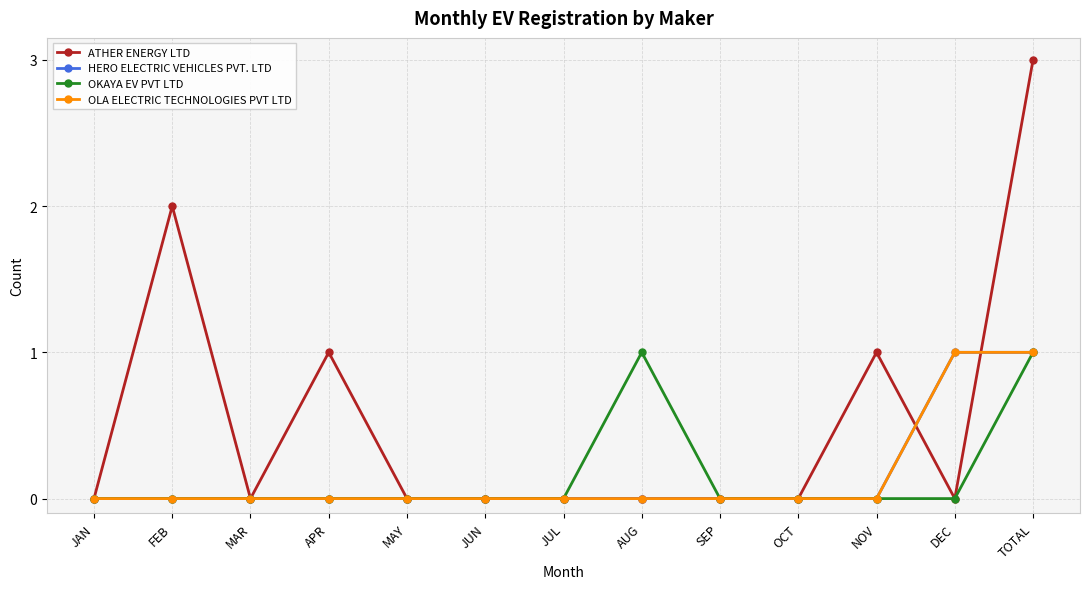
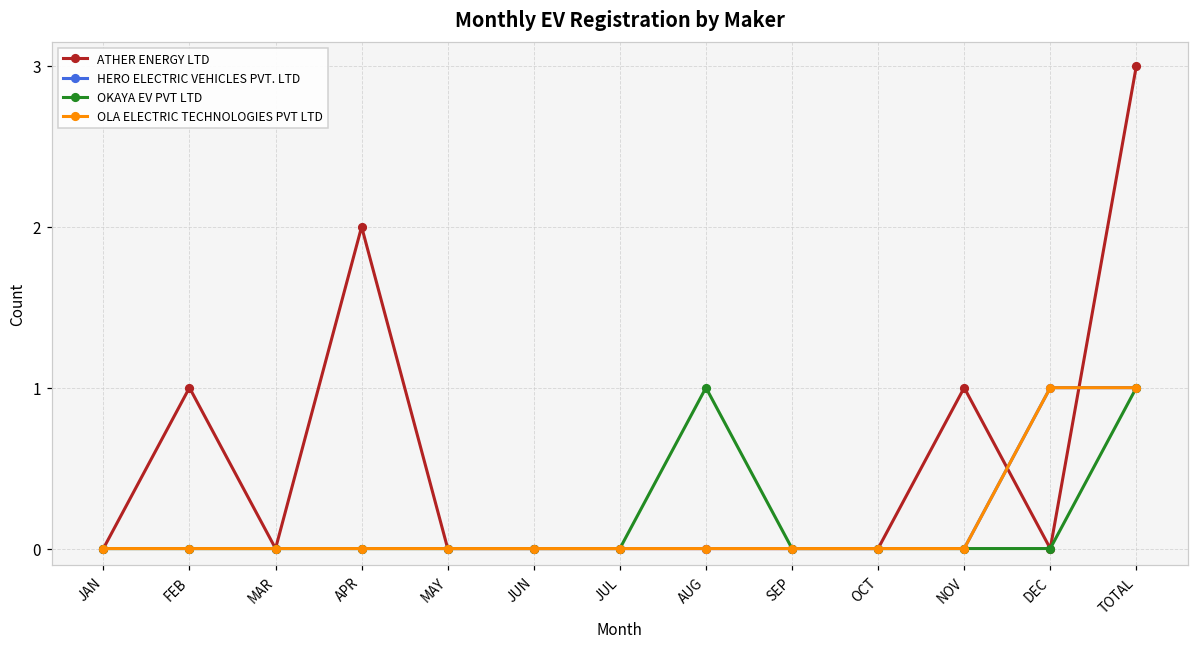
  {
    "ATHER ENERGY LTD": {
-     "FEB": 2,
-     "APR": 1,
+     "FEB": 1,
+     "APR": 2,
      "NOV": 1,
      "TOTAL": 3
    },
    "OLA ELECTRIC TECHNOLOGIES PVT LTD": {
      "DEC": 1
    },
    "OKAYA EV PVT LTD": {
      "AUG": 1
    }
  }
